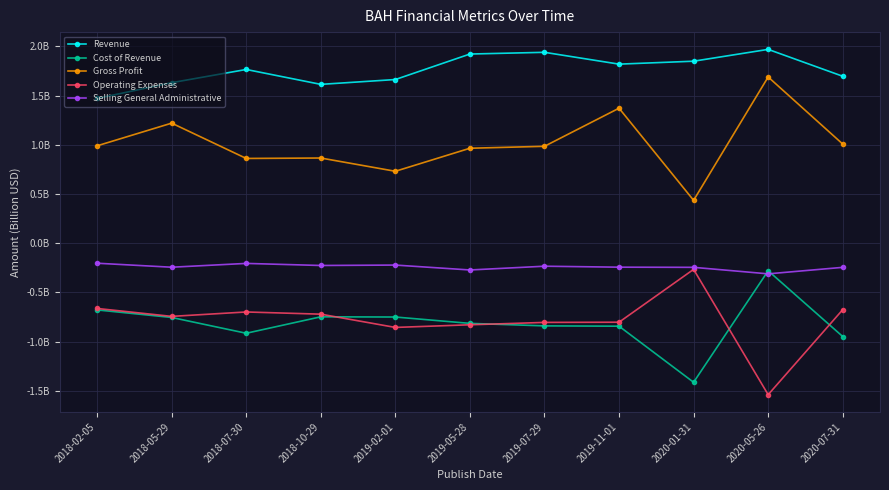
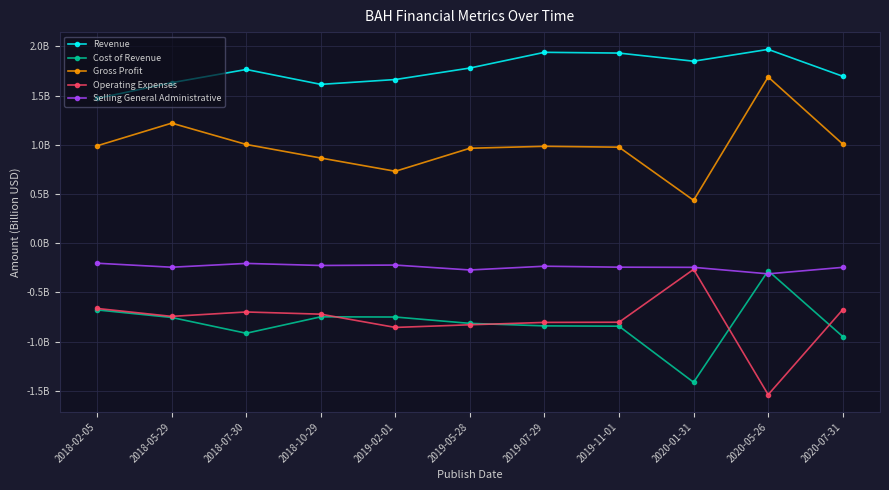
  {
    "Revenue": {
      "2018-07-30": 1800000000,
      "2018-10-29": 1600000000,
      "2019-02-01": 1700000000,
-     "2019-05-28": 1900000000,
+     "2019-05-28": 1800000000,
      "2019-07-29": 1900000000,
-     "2019-11-01": 1800000000,
+     "2019-11-01": 1900000000,
      "2020-01-31": 1800000000,
      "2020-05-26": 2000000000,
      "2020-07-31": 1700000000
    },
    "Cost of Revenue": {
      "2018-07-30": -900000000,
      "2018-10-29": -700000000,
      "2019-02-01": -800000000,
      "2019-07-29": -800000000,
      "2019-11-01": -800000000,
      "2020-01-31": -1400000000,
      "2020-05-26": -300000000,
      "2020-07-31": -900000000
    },
    "Gross Profit": {
      "2018-02-05": 1000000000,
      "2018-05-29": 1200000000,
-     "2018-07-30": 900000000,
+     "2018-07-30": 1000000000,
      "2018-10-29": 900000000,
      "2019-02-01": 700000000,
      "2019-05-28": 1000000000,
      "2019-07-29": 1000000000,
-     "2019-11-01": 1400000000,
+     "2019-11-01": 1000000000,
      "2020-01-31": 400000000,
      "2020-05-26": 1700000000,
      "2020-07-31": 1000000000
    },
    "Operating Expenses": {
      "2018-07-30": -700000000,
      "2018-10-29": -700000000,
      "2019-02-01": -900000000,
      "2019-07-29": -800000000,
      "2019-11-01": -800000000,
      "2020-05-26": -1500000000,
      "2020-07-31": -700000000
    },
    "Selling General Administrative": {
      "2018-02-05": -200000000,
      "2018-05-29": -200000000,
      "2018-07-30": -200000000,
      "2018-10-29": -200000000,
      "2019-02-01": -200000000,
      "2019-05-28": -300000000,
      "2019-07-29": -200000000,
      "2019-11-01": -200000000,
      "2020-05-26": -300000000,
      "2020-07-31": -200000000
    }
  }
